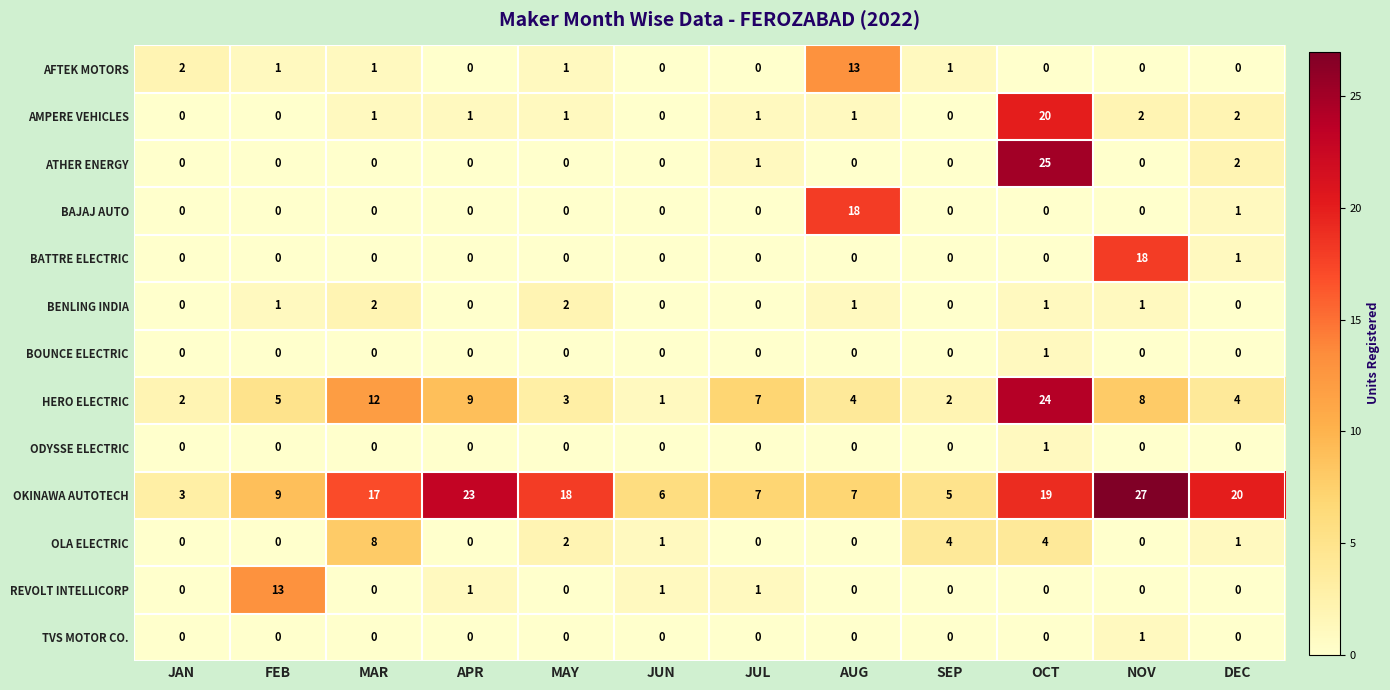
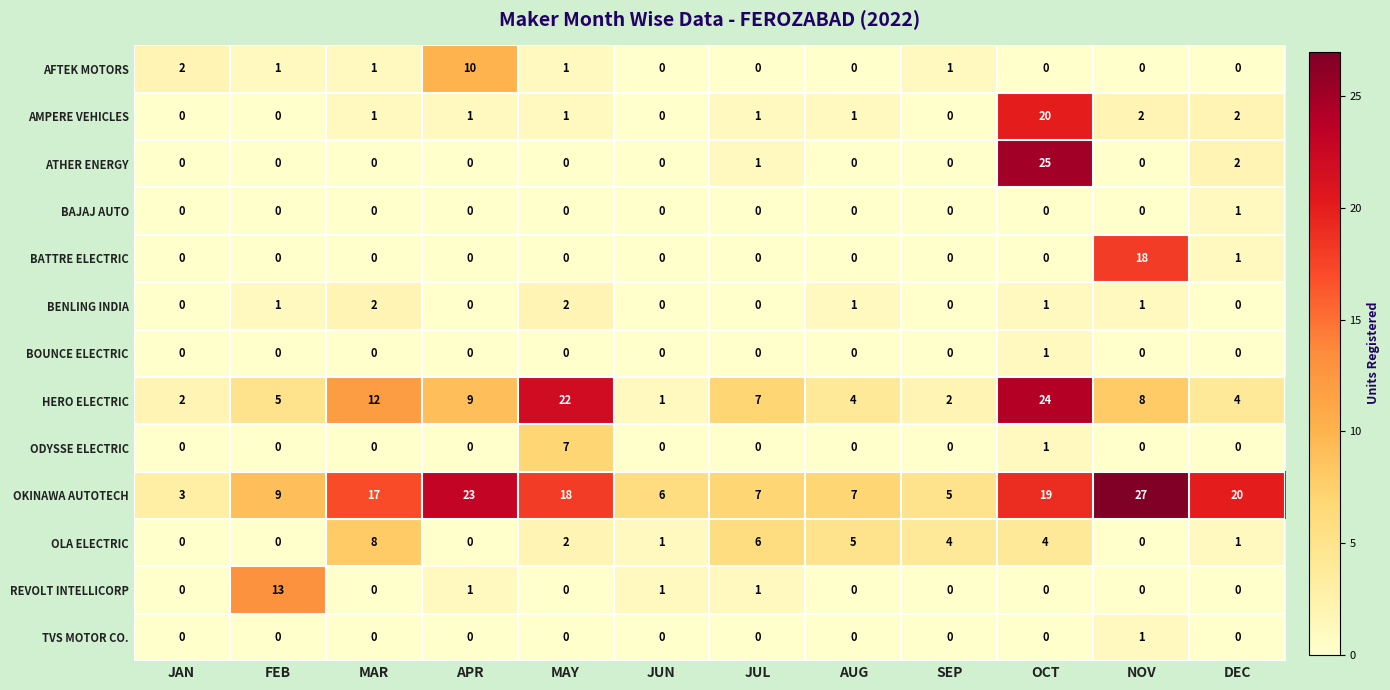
  {
    "AFTEK MOTORS": {
      "JAN": 2,
      "FEB": 1,
      "MAR": 1,
-     "APR": 0,
+     "APR": 10,
      "MAY": 1,
      "JUN": 0,
      "JUL": 0,
-     "AUG": 13,
+     "AUG": 0,
      "SEP": 1,
      "OCT": 0,
      "NOV": 0,
      "DEC": 0
    },
    "AMPERE VEHICLES": {
      "JAN": 0,
      "FEB": 0,
      "MAR": 1,
      "APR": 1,
      "MAY": 1,
      "JUN": 0,
      "JUL": 1,
      "AUG": 1,
      "SEP": 0,
      "OCT": 20,
      "NOV": 2,
      "DEC": 2
    },
    "ATHER ENERGY": {
      "JAN": 0,
      "FEB": 0,
      "MAR": 0,
      "APR": 0,
      "MAY": 0,
      "JUN": 0,
      "JUL": 1,
      "AUG": 0,
      "SEP": 0,
      "OCT": 25,
      "NOV": 0,
      "DEC": 2
    },
    "BAJAJ AUTO": {
      "JAN": 0,
      "FEB": 0,
      "MAR": 0,
      "APR": 0,
      "MAY": 0,
      "JUN": 0,
      "JUL": 0,
-     "AUG": 18,
+     "AUG": 0,
      "SEP": 0,
      "OCT": 0,
      "NOV": 0,
      "DEC": 1
    },
    "BATTRE ELECTRIC": {
      "JAN": 0,
      "FEB": 0,
      "MAR": 0,
      "APR": 0,
      "MAY": 0,
      "JUN": 0,
      "JUL": 0,
      "AUG": 0,
      "SEP": 0,
      "OCT": 0,
      "NOV": 18,
      "DEC": 1
    },
    "BENLING INDIA": {
      "JAN": 0,
      "FEB": 1,
      "MAR": 2,
      "APR": 0,
      "MAY": 2,
      "JUN": 0,
      "JUL": 0,
      "AUG": 1,
      "SEP": 0,
      "OCT": 1,
      "NOV": 1,
      "DEC": 0
    },
    "BOUNCE ELECTRIC": {
      "JAN": 0,
      "FEB": 0,
      "MAR": 0,
      "APR": 0,
      "MAY": 0,
      "JUN": 0,
      "JUL": 0,
      "AUG": 0,
      "SEP": 0,
      "OCT": 1,
      "NOV": 0,
      "DEC": 0
    },
    "HERO ELECTRIC": {
      "JAN": 2,
      "FEB": 5,
      "MAR": 12,
      "APR": 9,
-     "MAY": 3,
+     "MAY": 22,
      "JUN": 1,
      "JUL": 7,
      "AUG": 4,
      "SEP": 2,
      "OCT": 24,
      "NOV": 8,
      "DEC": 4
    },
    "ODYSSE ELECTRIC": {
      "JAN": 0,
      "FEB": 0,
      "MAR": 0,
      "APR": 0,
-     "MAY": 0,
+     "MAY": 7,
      "JUN": 0,
      "JUL": 0,
      "AUG": 0,
      "SEP": 0,
      "OCT": 1,
      "NOV": 0,
      "DEC": 0
    },
    "OKINAWA AUTOTECH": {
      "JAN": 3,
      "FEB": 9,
      "MAR": 17,
      "APR": 23,
      "MAY": 18,
      "JUN": 6,
      "JUL": 7,
      "AUG": 7,
      "SEP": 5,
      "OCT": 19,
      "NOV": 27,
      "DEC": 20
    },
    "OLA ELECTRIC": {
      "JAN": 0,
      "FEB": 0,
      "MAR": 8,
      "APR": 0,
      "MAY": 2,
      "JUN": 1,
-     "JUL": 0,
-     "AUG": 0,
+     "JUL": 6,
+     "AUG": 5,
      "SEP": 4,
      "OCT": 4,
      "NOV": 0,
      "DEC": 1
    },
    "REVOLT INTELLICORP": {
      "JAN": 0,
      "FEB": 13,
      "MAR": 0,
      "APR": 1,
      "MAY": 0,
      "JUN": 1,
      "JUL": 1,
      "AUG": 0,
      "SEP": 0,
      "OCT": 0,
      "NOV": 0,
      "DEC": 0
    },
    "TVS MOTOR CO.": {
      "JAN": 0,
      "FEB": 0,
      "MAR": 0,
      "APR": 0,
      "MAY": 0,
      "JUN": 0,
      "JUL": 0,
      "AUG": 0,
      "SEP": 0,
      "OCT": 0,
      "NOV": 1,
      "DEC": 0
    }
  }
